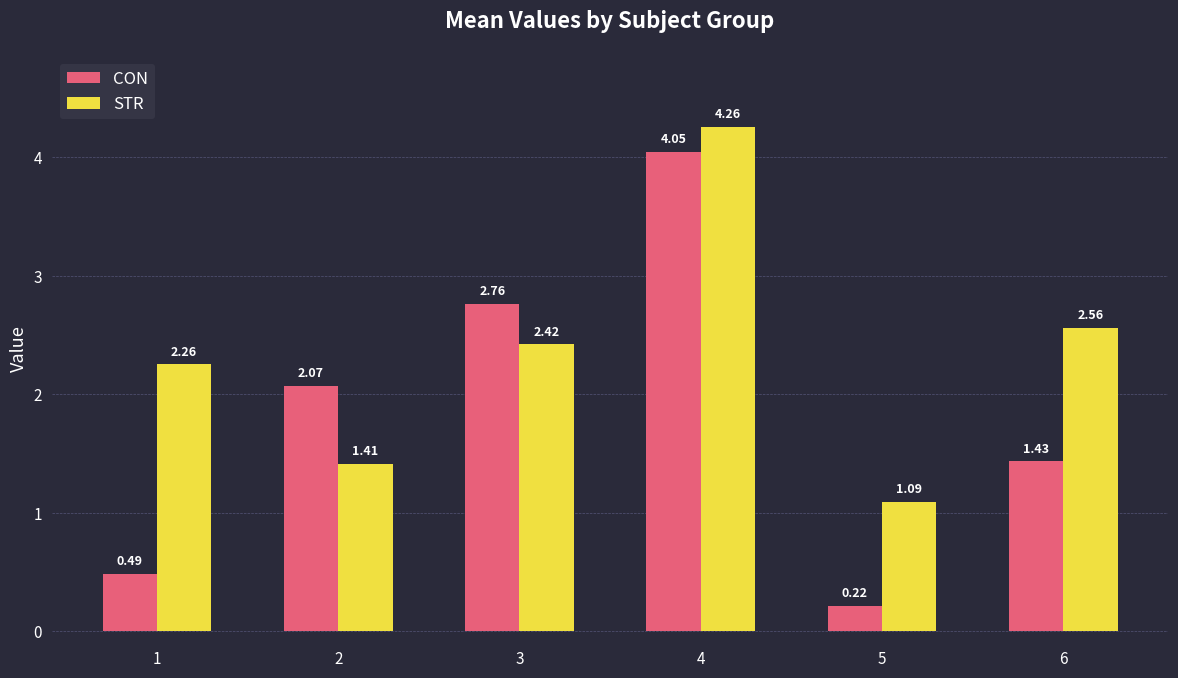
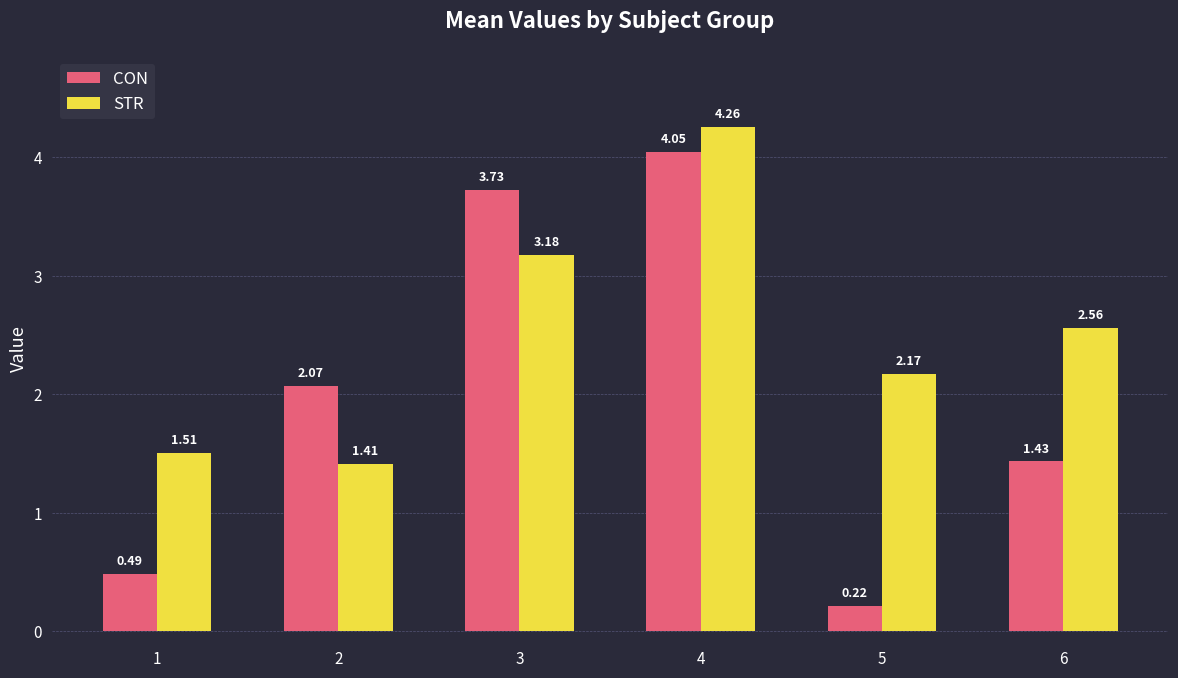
  {
    "CON": {
      "1": 0.49,
      "2": 2.07,
-     "3": 2.76,
+     "3": 3.73,
      "4": 4.05,
      "5": 0.22,
      "6": 1.43
    },
    "STR": {
-     "1": 2.26,
+     "1": 1.51,
      "2": 1.41,
-     "3": 2.42,
+     "3": 3.18,
      "4": 4.26,
-     "5": 1.09,
+     "5": 2.17,
      "6": 2.56
    }
  }
